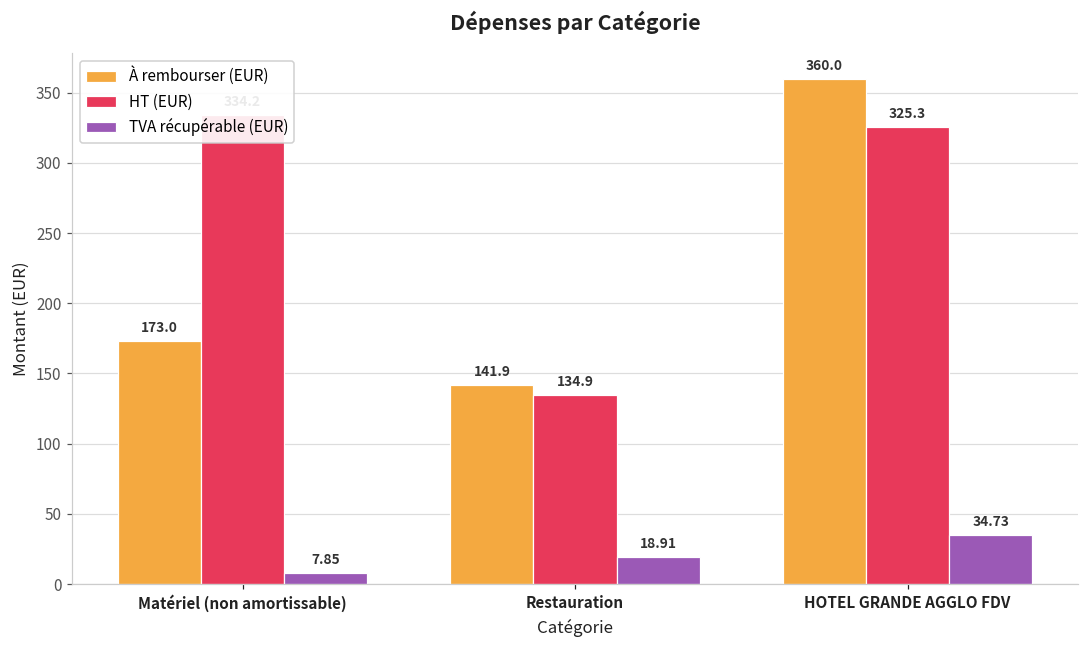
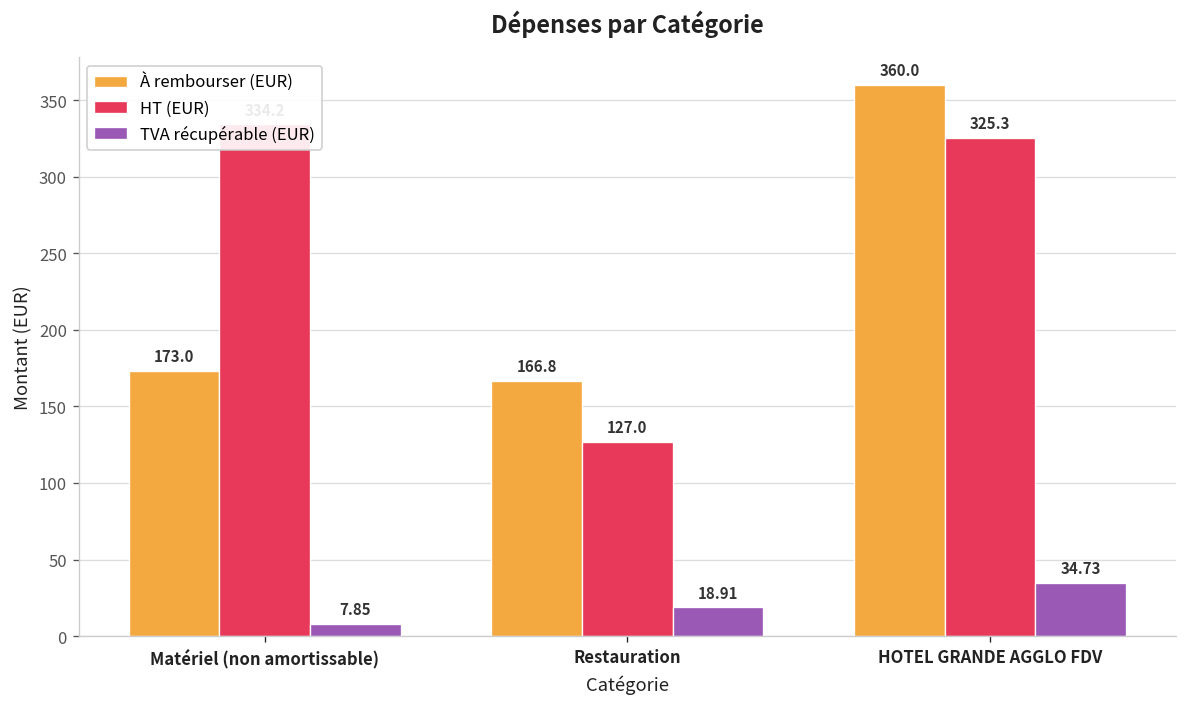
  {
    "À rembourser (EUR)": {
      "Matériel (non amortissable)": 173.0,
-     "Restauration": 141.9,
+     "Restauration": 166.8,
      "HOTEL GRANDE AGGLO FDV": 360.0
    },
    "HT (EUR)": {
-     "Restauration": 134.9,
+     "Restauration": 127.0,
      "HOTEL GRANDE AGGLO FDV": 325.3
    },
    "TVA récupérable (EUR)": {
      "Matériel (non amortissable)": 7.85,
      "Restauration": 18.91,
      "HOTEL GRANDE AGGLO FDV": 34.73
    }
  }
